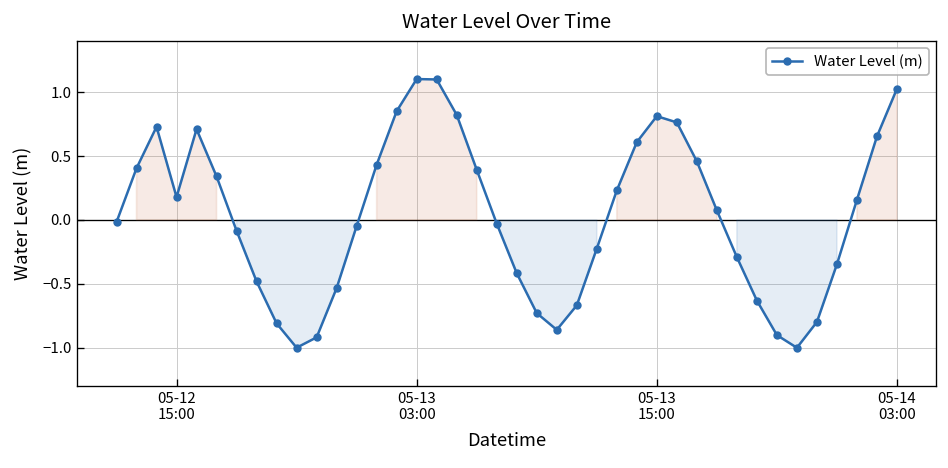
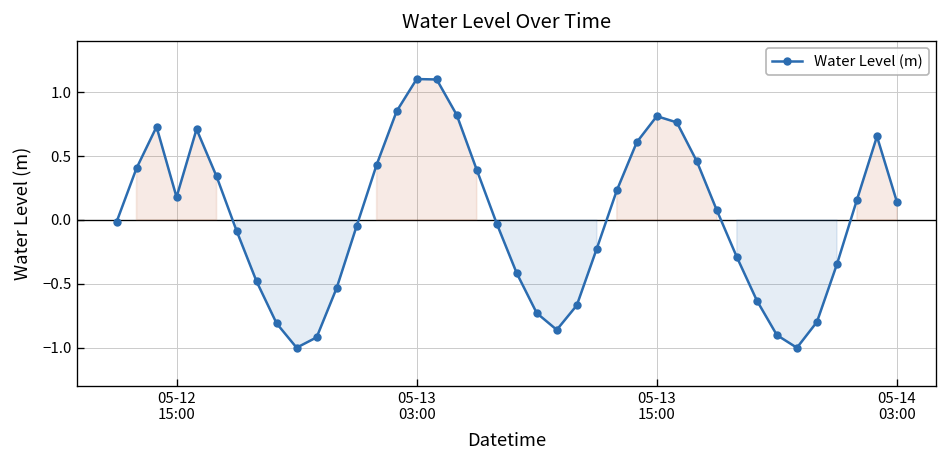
  {
    "05-12 15:00": 0.18,
    "05-13 03:00": 1.10,
    "05-13 15:00": 0.81,
-   "05-14 03:00": 1.03
+   "05-14 03:00": 0.14
  }
